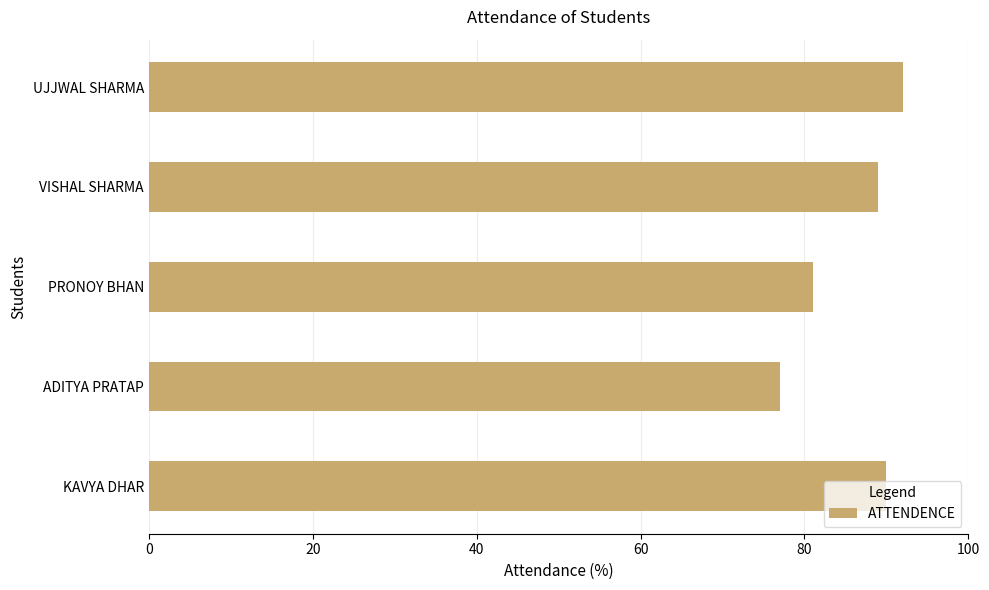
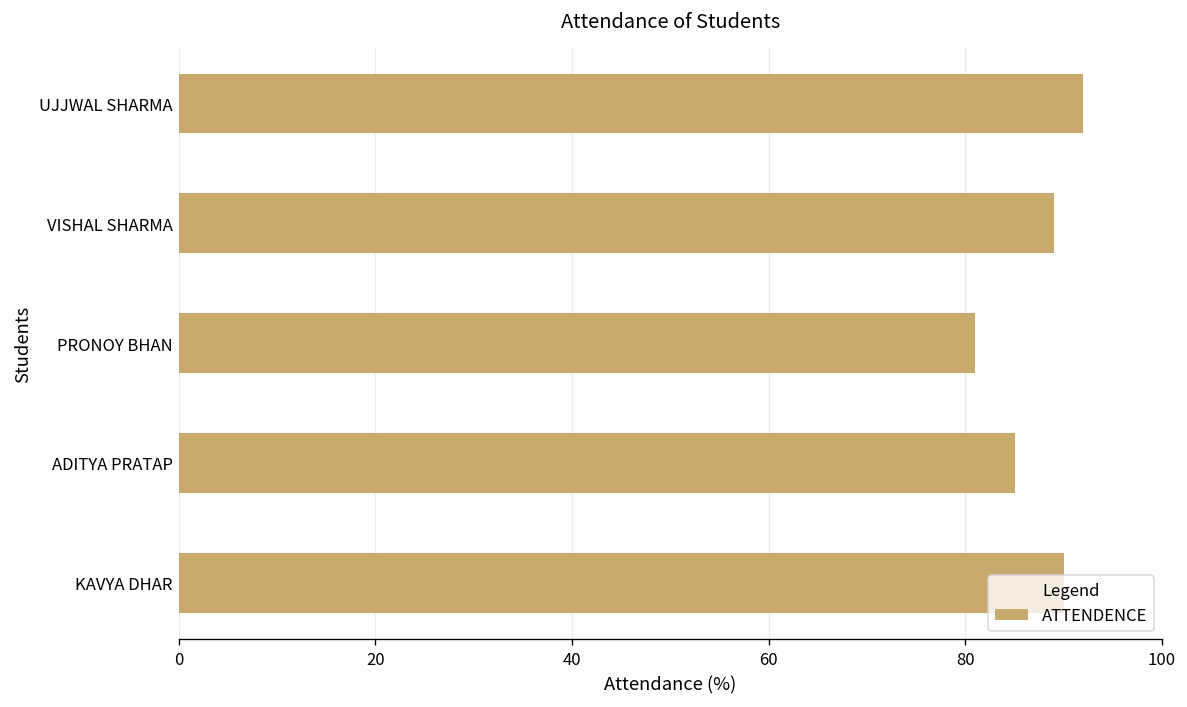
  {
    "UJJWAL SHARMA": 92,
    "VISHAL SHARMA": 89,
    "PRONOY BHAN": 81,
-   "ADITYA PRATAP": 77
+   "ADITYA PRATAP": 85
  }
